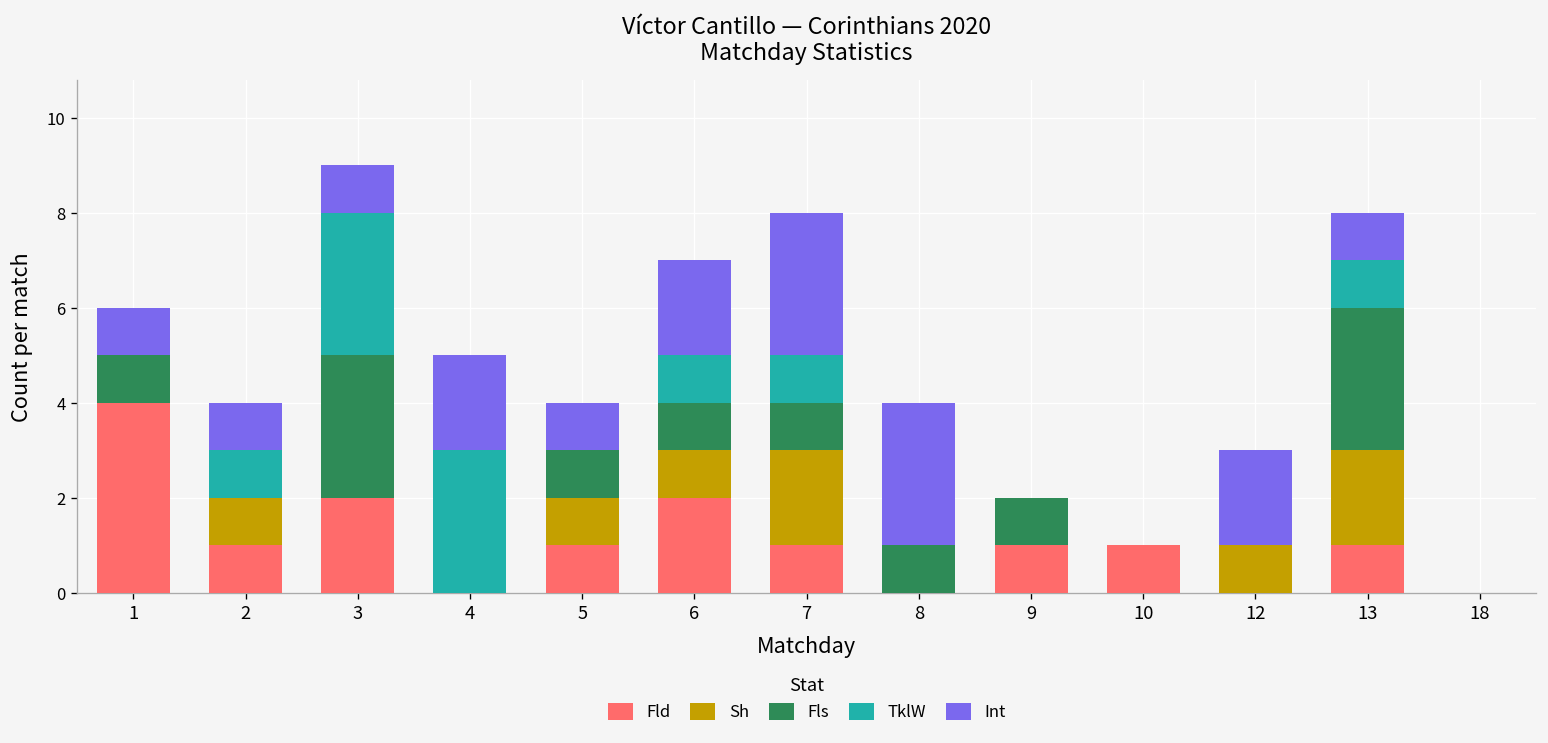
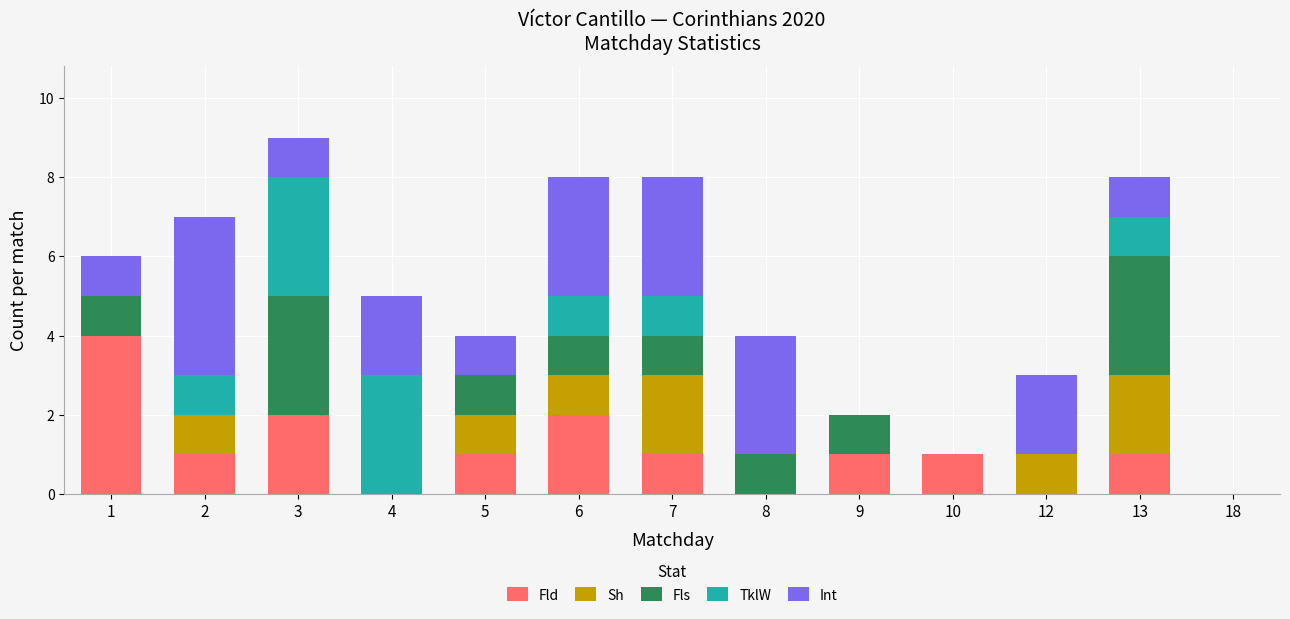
  {
    "Fld": {
      "1": 4,
      "2": 1,
      "3": 2,
      "4": 0,
      "5": 1,
      "6": 2,
      "7": 1,
      "8": 0,
      "9": 1,
      "10": 1,
      "12": 0,
      "13": 1,
      "18": 0
    },
    "Int": {
-     "2": 1,
-     "6": 2
+     "2": 4,
+     "6": 3
    }
  }
